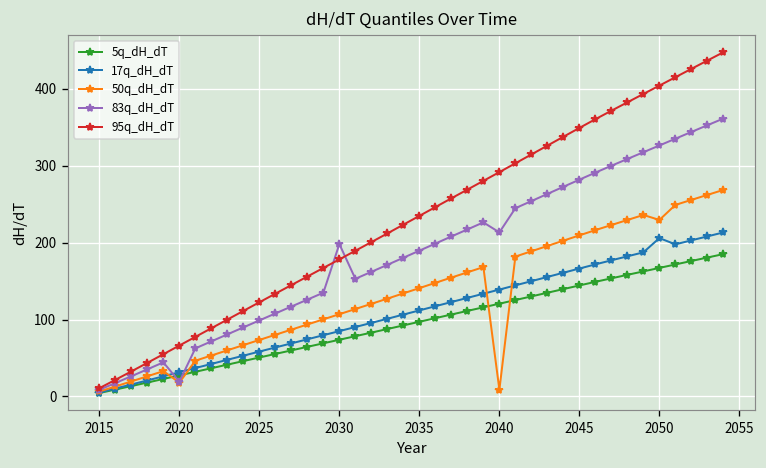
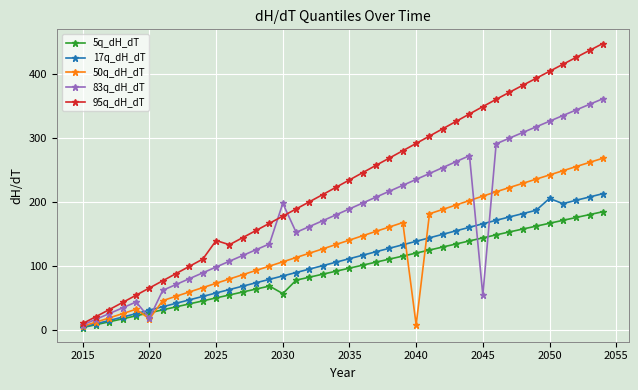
  {
    "5q_dH_dT": {
      "2020": 30,
      "2025": 50,
-     "2030": 70,
+     "2030": 60,
      "2035": 100,
      "2040": 120,
      "2045": 140,
      "2050": 170
    },
    "17q_dH_dT": {
      "2020": 30,
      "2025": 60,
      "2030": 80,
      "2035": 110,
      "2040": 140,
      "2045": 170,
      "2050": 210
    },
    "50q_dH_dT": {
      "2025": 70,
      "2030": 110,
      "2035": 140,
      "2040": 10,
      "2045": 210,
-     "2050": 230
+     "2050": 240
    },
    "83q_dH_dT": {
      "2025": 100,
      "2030": 200,
      "2035": 190,
-     "2040": 210,
-     "2045": 280,
+     "2040": 240,
+     "2045": 50,
      "2050": 330
    },
    "95q_dH_dT": {
      "2020": 70,
-     "2025": 120,
+     "2025": 140,
      "2030": 180,
      "2035": 230,
      "2040": 290,
      "2045": 350,
      "2050": 400
    }
  }
